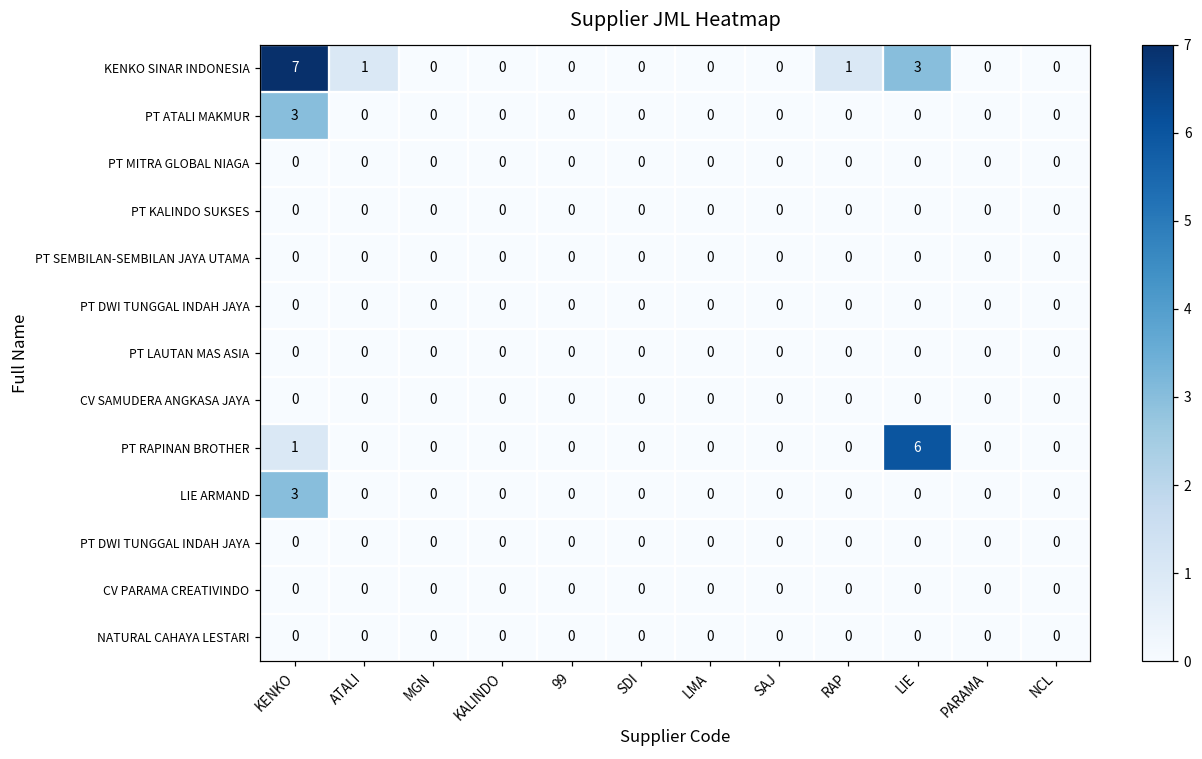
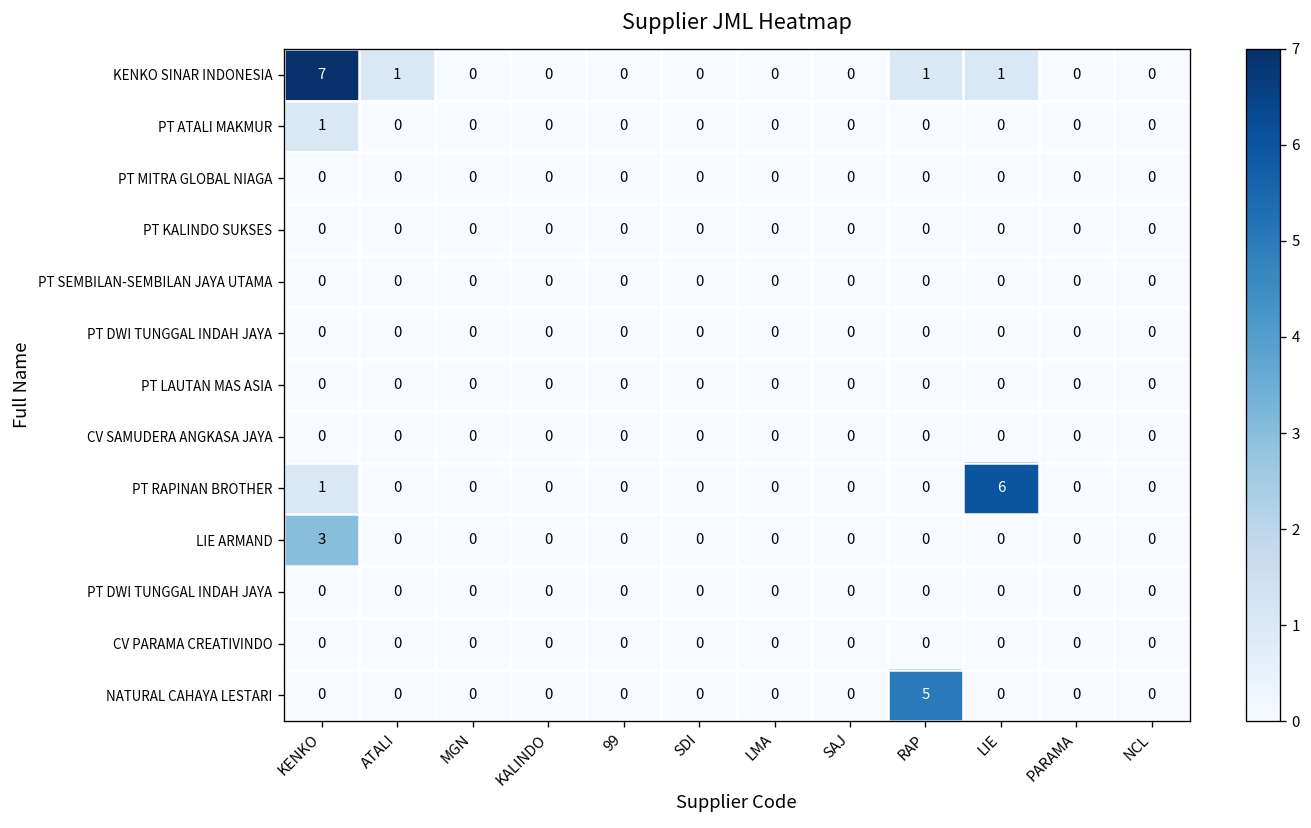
  {
    "KENKO SINAR INDONESIA": {
      "KENKO": 7,
      "ATALI": 1,
      "MGN": 0,
      "KALINDO": 0,
      "99": 0,
      "SDI": 0,
      "LMA": 0,
      "SAJ": 0,
      "RAP": 1,
-     "LIE": 3,
+     "LIE": 1,
      "PARAMA": 0,
      "NCL": 0
    },
    "PT ATALI MAKMUR": {
-     "KENKO": 3,
+     "KENKO": 1,
      "ATALI": 0,
      "MGN": 0,
      "KALINDO": 0,
      "99": 0,
      "SDI": 0,
      "LMA": 0,
      "SAJ": 0,
      "RAP": 0,
      "LIE": 0,
      "PARAMA": 0,
      "NCL": 0
    },
    "PT MITRA GLOBAL NIAGA": {
      "KENKO": 0,
      "ATALI": 0,
      "MGN": 0,
      "KALINDO": 0,
      "99": 0,
      "SDI": 0,
      "LMA": 0,
      "SAJ": 0,
      "RAP": 0,
      "LIE": 0,
      "PARAMA": 0,
      "NCL": 0
    },
    "PT KALINDO SUKSES": {
      "KENKO": 0,
      "ATALI": 0,
      "MGN": 0,
      "KALINDO": 0,
      "99": 0,
      "SDI": 0,
      "LMA": 0,
      "SAJ": 0,
      "RAP": 0,
      "LIE": 0,
      "PARAMA": 0,
      "NCL": 0
    },
    "PT SEMBILAN-SEMBILAN JAYA UTAMA": {
      "KENKO": 0,
      "ATALI": 0,
      "MGN": 0,
      "KALINDO": 0,
      "99": 0,
      "SDI": 0,
      "LMA": 0,
      "SAJ": 0,
      "RAP": 0,
      "LIE": 0,
      "PARAMA": 0,
      "NCL": 0
    },
    "PT LAUTAN MAS ASIA": {
      "KENKO": 0,
      "ATALI": 0,
      "MGN": 0,
      "KALINDO": 0,
      "99": 0,
      "SDI": 0,
      "LMA": 0,
      "SAJ": 0,
      "RAP": 0,
      "LIE": 0,
      "PARAMA": 0,
      "NCL": 0
    },
    "CV SAMUDERA ANGKASA JAYA": {
      "KENKO": 0,
      "ATALI": 0,
      "MGN": 0,
      "KALINDO": 0,
      "99": 0,
      "SDI": 0,
      "LMA": 0,
      "SAJ": 0,
      "RAP": 0,
      "LIE": 0,
      "PARAMA": 0,
      "NCL": 0
    },
    "PT RAPINAN BROTHER": {
      "KENKO": 1,
      "ATALI": 0,
      "MGN": 0,
      "KALINDO": 0,
      "99": 0,
      "SDI": 0,
      "LMA": 0,
      "SAJ": 0,
      "RAP": 0,
      "LIE": 6,
      "PARAMA": 0,
      "NCL": 0
    },
    "LIE ARMAND": {
      "KENKO": 3,
      "ATALI": 0,
      "MGN": 0,
      "KALINDO": 0,
      "99": 0,
      "SDI": 0,
      "LMA": 0,
      "SAJ": 0,
      "RAP": 0,
      "LIE": 0,
      "PARAMA": 0,
      "NCL": 0
    },
    "CV PARAMA CREATIVINDO": {
      "KENKO": 0,
      "ATALI": 0,
      "MGN": 0,
      "KALINDO": 0,
      "99": 0,
      "SDI": 0,
      "LMA": 0,
      "SAJ": 0,
      "RAP": 0,
      "LIE": 0,
      "PARAMA": 0,
      "NCL": 0
    },
    "NATURAL CAHAYA LESTARI": {
      "KENKO": 0,
      "ATALI": 0,
      "MGN": 0,
      "KALINDO": 0,
      "99": 0,
      "SDI": 0,
      "LMA": 0,
      "SAJ": 0,
-     "RAP": 0,
+     "RAP": 5,
      "LIE": 0,
      "PARAMA": 0,
      "NCL": 0
    }
  }
